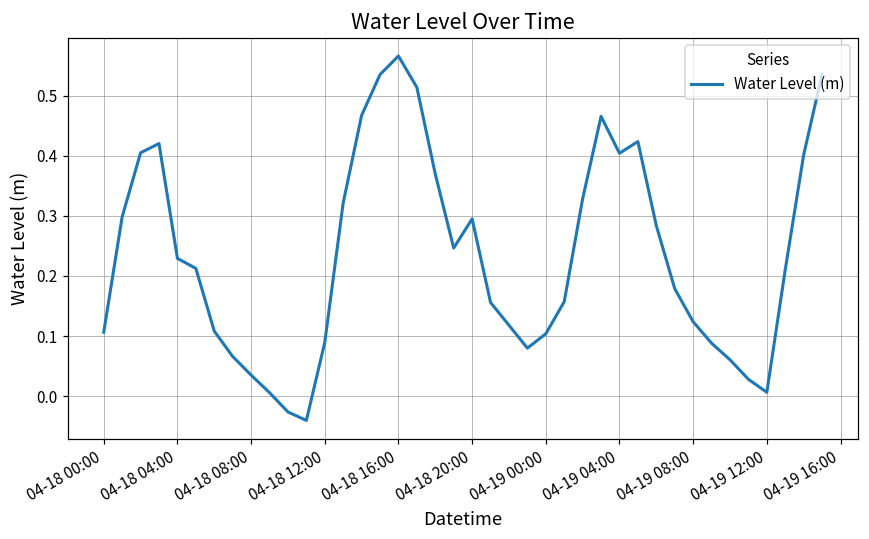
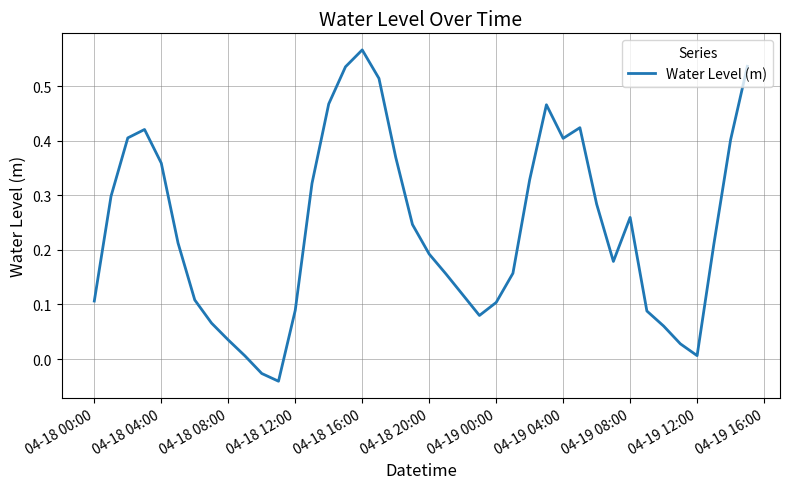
  {
    "04-18 00:00": 0.11,
-   "04-18 04:00": 0.23,
+   "04-18 04:00": 0.36,
    "04-18 08:00": 0.03,
    "04-18 12:00": 0.09,
    "04-18 16:00": 0.57,
-   "04-18 20:00": 0.30,
+   "04-18 20:00": 0.19,
    "04-19 00:00": 0.10,
    "04-19 04:00": 0.40,
-   "04-19 08:00": 0.12,
+   "04-19 08:00": 0.26,
    "04-19 12:00": 0.01
  }
